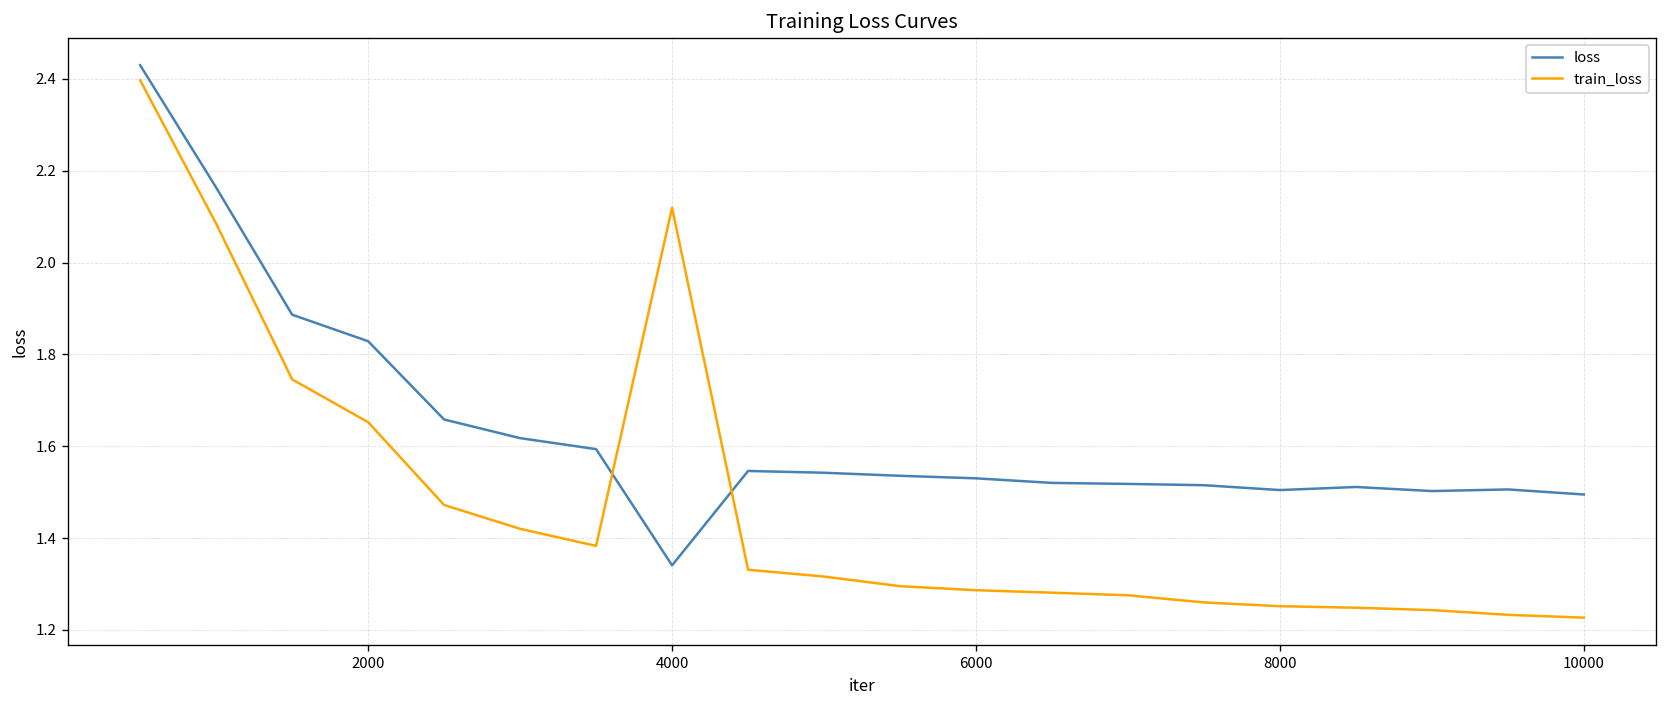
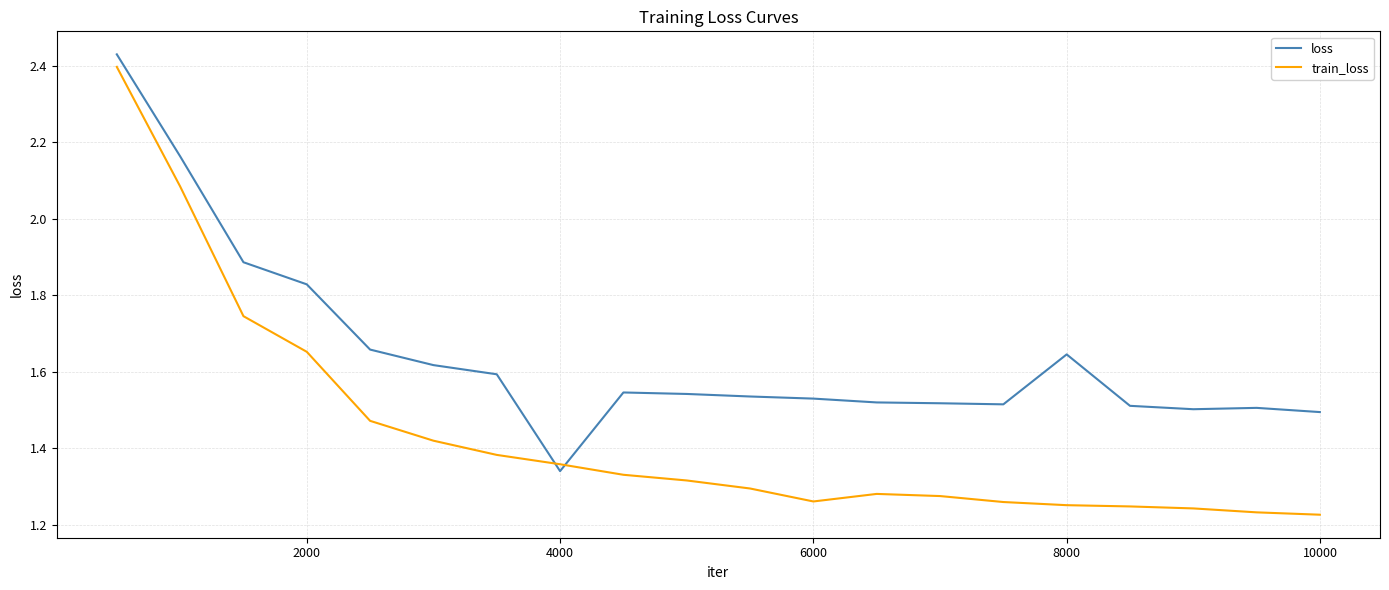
  {
    "loss": {
      "2000": 1.83,
      "4000": 1.34,
      "6000": 1.53,
-     "8000": 1.50,
+     "8000": 1.65,
      "10000": 1.50
    },
    "train_loss": {
      "2000": 1.65,
-     "4000": 2.12,
-     "6000": 1.29,
+     "4000": 1.36,
+     "6000": 1.26,
      "8000": 1.25,
      "10000": 1.23
    }
  }
